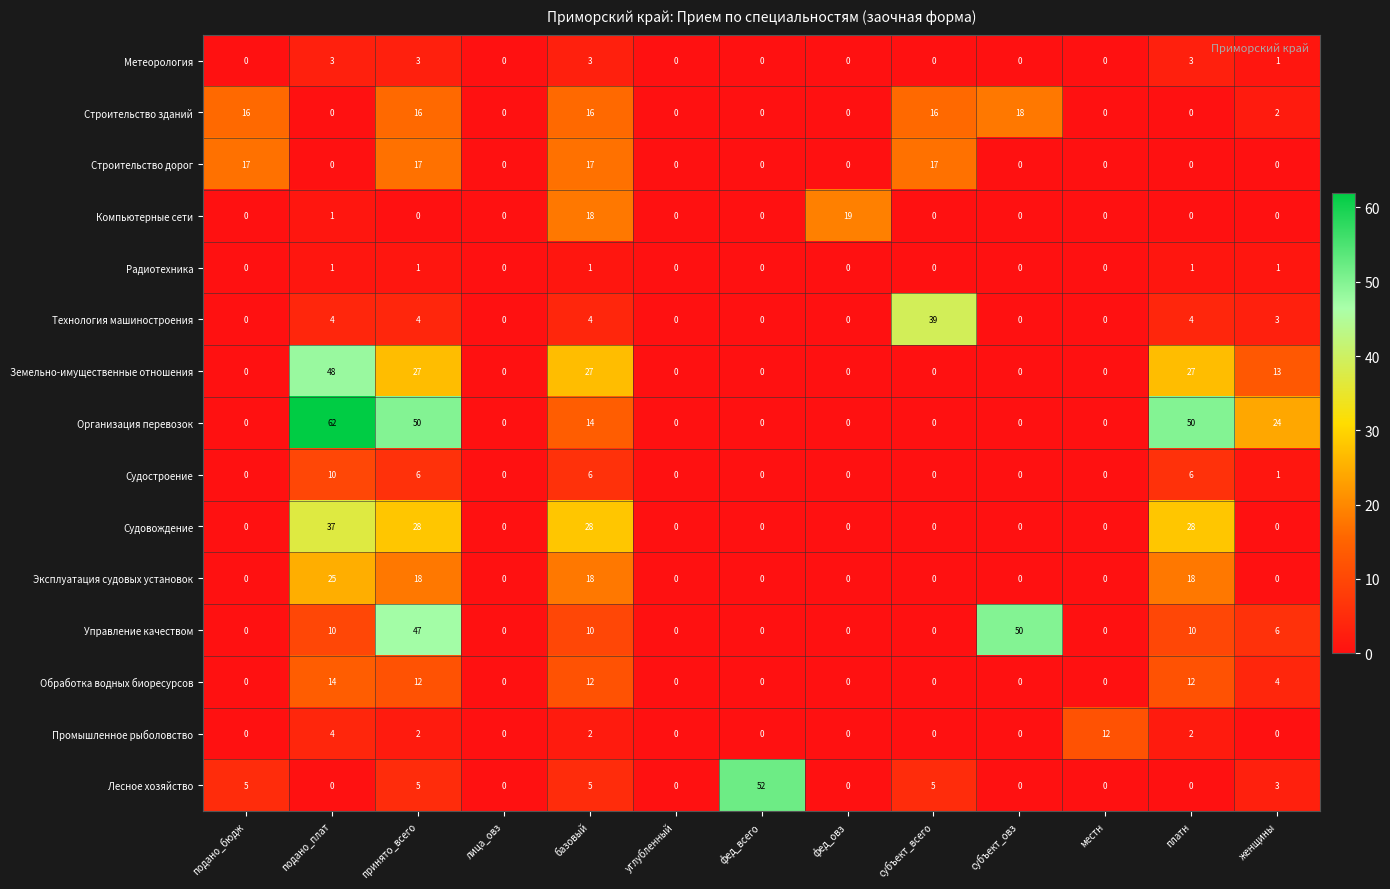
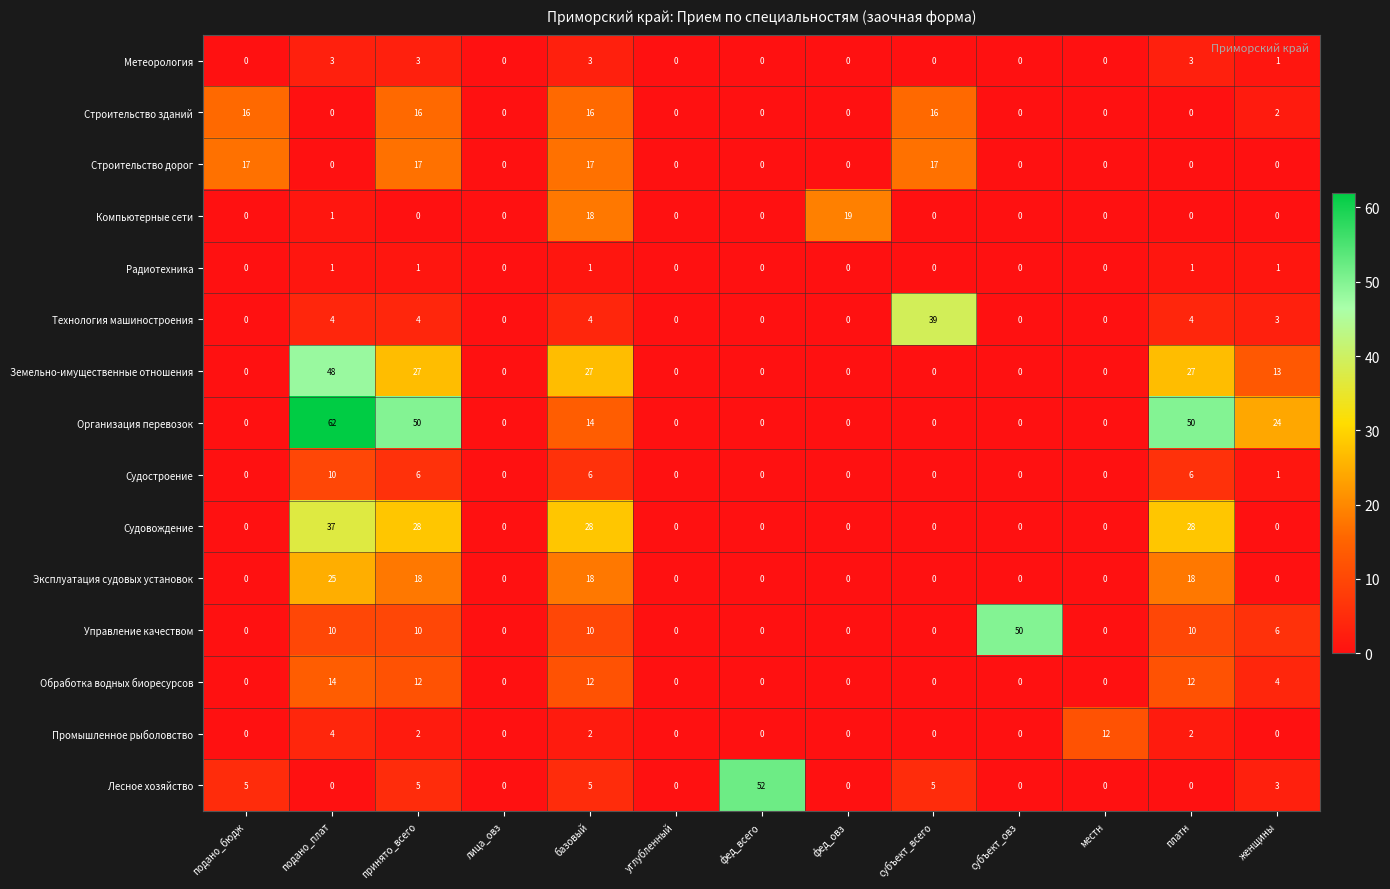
  {
    "Метеорология": {
      "подано_бюдж": 0,
      "подано_плат": 3,
      "принято_всего": 3,
      "лица_овз": 0,
      "базовый": 3,
      "углубленный": 0,
      "фед_всего": 0,
      "фед_овз": 0,
      "субъект_всего": 0,
      "субъект_овз": 0,
      "местн": 0,
      "платн": 3
    },
    "Строительство зданий": {
      "подано_бюдж": 16,
      "подано_плат": 0,
      "принято_всего": 16,
      "лица_овз": 0,
      "базовый": 16,
      "углубленный": 0,
      "фед_всего": 0,
      "фед_овз": 0,
      "субъект_всего": 16,
-     "субъект_овз": 18,
+     "субъект_овз": 0,
      "местн": 0,
      "платн": 0,
      "женщины": 2
    },
    "Строительство дорог": {
      "подано_бюдж": 17,
      "подано_плат": 0,
      "принято_всего": 17,
      "лица_овз": 0,
      "базовый": 17,
      "углубленный": 0,
      "фед_всего": 0,
      "фед_овз": 0,
      "субъект_всего": 17,
      "субъект_овз": 0,
      "местн": 0,
      "платн": 0,
      "женщины": 0
    },
    "Компьютерные сети": {
      "подано_бюдж": 0,
      "подано_плат": 1,
      "принято_всего": 0,
      "лица_овз": 0,
      "базовый": 18,
      "углубленный": 0,
      "фед_всего": 0,
      "фед_овз": 19,
      "субъект_всего": 0,
      "субъект_овз": 0,
      "местн": 0,
      "платн": 0,
      "женщины": 0
    },
    "Радиотехника": {
      "подано_бюдж": 0,
      "подано_плат": 1,
      "принято_всего": 1,
      "лица_овз": 0,
      "базовый": 1,
      "углубленный": 0,
      "фед_всего": 0,
      "фед_овз": 0,
      "субъект_всего": 0,
      "субъект_овз": 0,
      "местн": 0,
      "платн": 1,
      "женщины": 1
    },
    "Технология машиностроения": {
      "подано_бюдж": 0,
      "подано_плат": 4,
      "принято_всего": 4,
      "лица_овз": 0,
      "базовый": 4,
      "углубленный": 0,
      "фед_всего": 0,
      "фед_овз": 0,
      "субъект_всего": 39,
      "субъект_овз": 0,
      "местн": 0,
      "платн": 4,
      "женщины": 3
    },
    "Земельно-имущественные отношения": {
      "подано_бюдж": 0,
      "подано_плат": 48,
      "принято_всего": 27,
      "лица_овз": 0,
      "базовый": 27,
      "углубленный": 0,
      "фед_всего": 0,
      "фед_овз": 0,
      "субъект_всего": 0,
      "субъект_овз": 0,
      "местн": 0,
      "платн": 27,
      "женщины": 13
    },
    "Организация перевозок": {
      "подано_бюдж": 0,
      "подано_плат": 62,
      "принято_всего": 50,
      "лица_овз": 0,
      "базовый": 14,
      "углубленный": 0,
      "фед_всего": 0,
      "фед_овз": 0,
      "субъект_всего": 0,
      "субъект_овз": 0,
      "местн": 0,
      "платн": 50,
      "женщины": 24
    },
    "Судостроение": {
      "подано_бюдж": 0,
      "подано_плат": 10,
      "принято_всего": 6,
      "лица_овз": 0,
      "базовый": 6,
      "углубленный": 0,
      "фед_всего": 0,
      "фед_овз": 0,
      "субъект_всего": 0,
      "субъект_овз": 0,
      "местн": 0,
      "платн": 6,
      "женщины": 1
    },
    "Судовождение": {
      "подано_бюдж": 0,
      "подано_плат": 37,
      "принято_всего": 28,
      "лица_овз": 0,
      "базовый": 28,
      "углубленный": 0,
      "фед_всего": 0,
      "фед_овз": 0,
      "субъект_всего": 0,
      "субъект_овз": 0,
      "местн": 0,
      "платн": 28,
      "женщины": 0
    },
    "Эксплуатация судовых установок": {
      "подано_бюдж": 0,
      "подано_плат": 25,
      "принято_всего": 18,
      "лица_овз": 0,
      "базовый": 18,
      "углубленный": 0,
      "фед_всего": 0,
      "фед_овз": 0,
      "субъект_всего": 0,
      "субъект_овз": 0,
      "местн": 0,
      "платн": 18,
      "женщины": 0
    },
    "Управление качеством": {
      "подано_бюдж": 0,
      "подано_плат": 10,
-     "принято_всего": 47,
+     "принято_всего": 10,
      "лица_овз": 0,
      "базовый": 10,
      "углубленный": 0,
      "фед_всего": 0,
      "фед_овз": 0,
      "субъект_всего": 0,
      "субъект_овз": 50,
      "местн": 0,
      "платн": 10,
      "женщины": 6
    },
    "Обработка водных биоресурсов": {
      "подано_бюдж": 0,
      "подано_плат": 14,
      "принято_всего": 12,
      "лица_овз": 0,
      "базовый": 12,
      "углубленный": 0,
      "фед_всего": 0,
      "фед_овз": 0,
      "субъект_всего": 0,
      "субъект_овз": 0,
      "местн": 0,
      "платн": 12,
      "женщины": 4
    },
    "Промышленное рыболовство": {
      "подано_бюдж": 0,
      "подано_плат": 4,
      "принято_всего": 2,
      "лица_овз": 0,
      "базовый": 2,
      "углубленный": 0,
      "фед_всего": 0,
      "фед_овз": 0,
      "субъект_всего": 0,
      "субъект_овз": 0,
      "местн": 12,
      "платн": 2,
      "женщины": 0
    },
    "Лесное хозяйство": {
      "подано_бюдж": 5,
      "подано_плат": 0,
      "принято_всего": 5,
      "лица_овз": 0,
      "базовый": 5,
      "углубленный": 0,
      "фед_всего": 52,
      "фед_овз": 0,
      "субъект_всего": 5,
      "субъект_овз": 0,
      "местн": 0,
      "платн": 0,
      "женщины": 3
    }
  }
